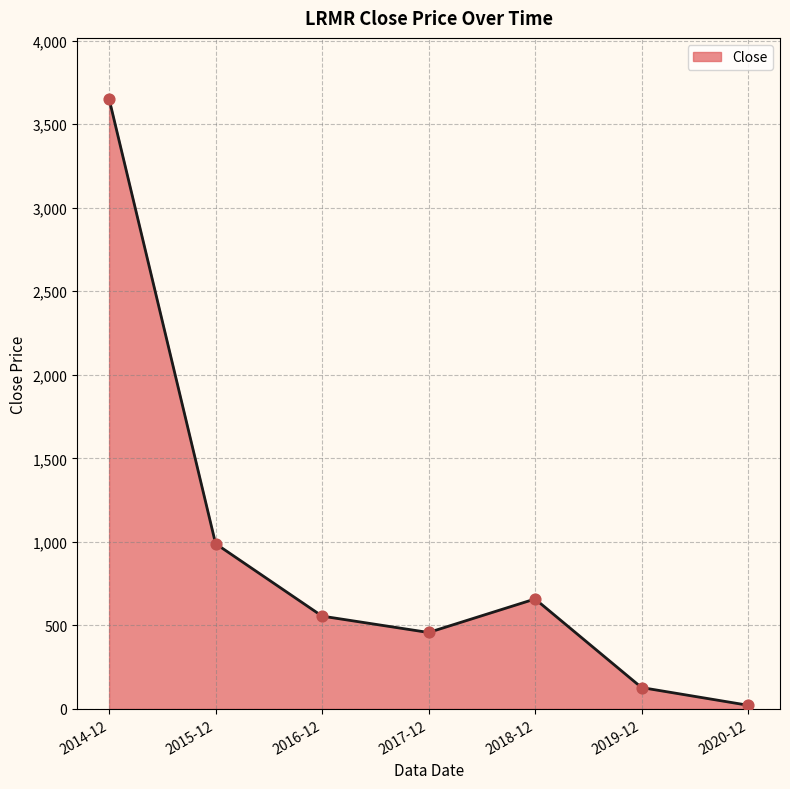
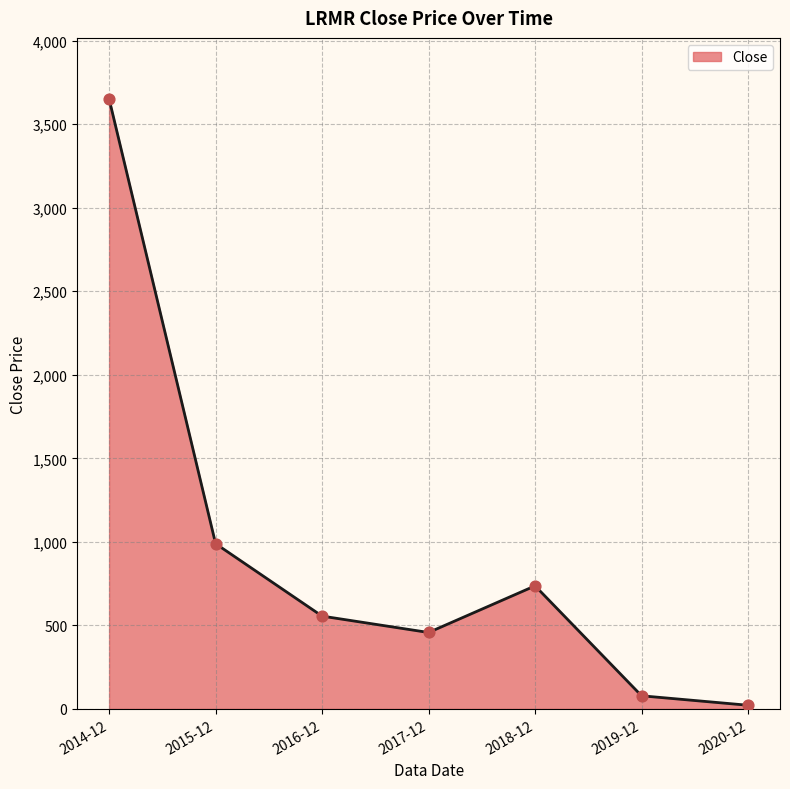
  {
    "2014-12": "3,650",
    "2015-12": "990",
    "2016-12": "560",
    "2017-12": "460",
-   "2018-12": "660",
-   "2019-12": "130",
+   "2018-12": "740",
+   "2019-12": "80",
    "2020-12": "20"
  }
